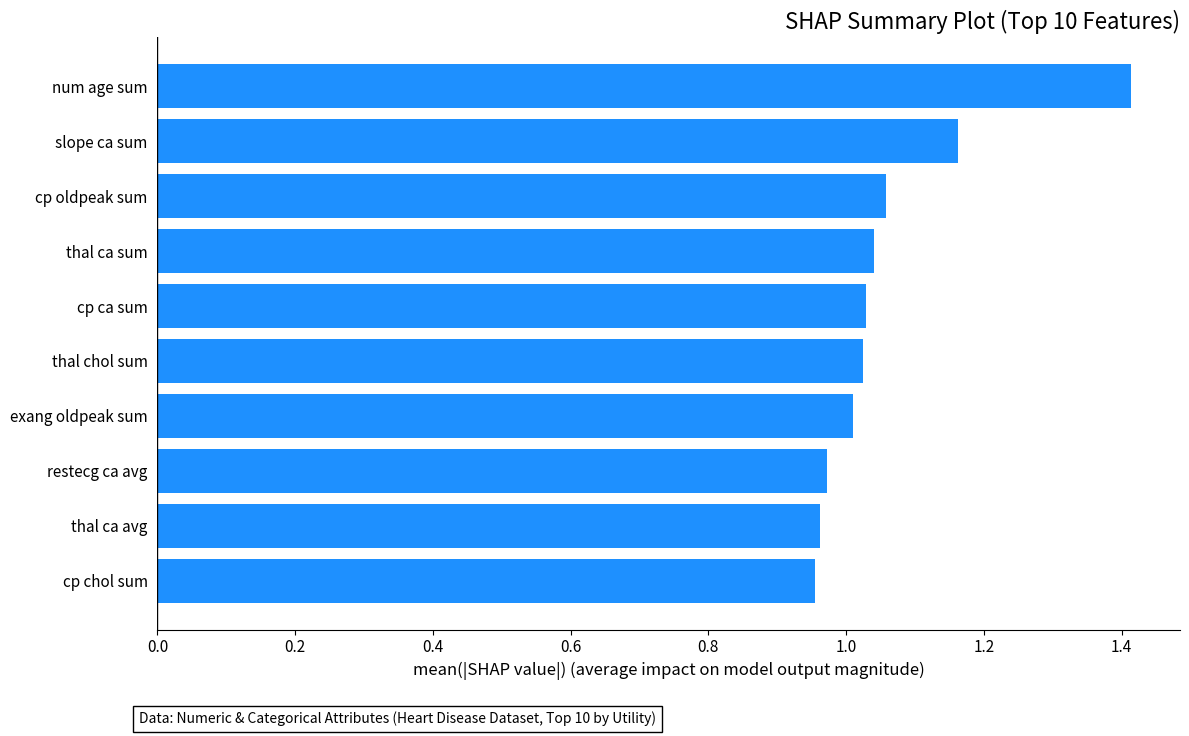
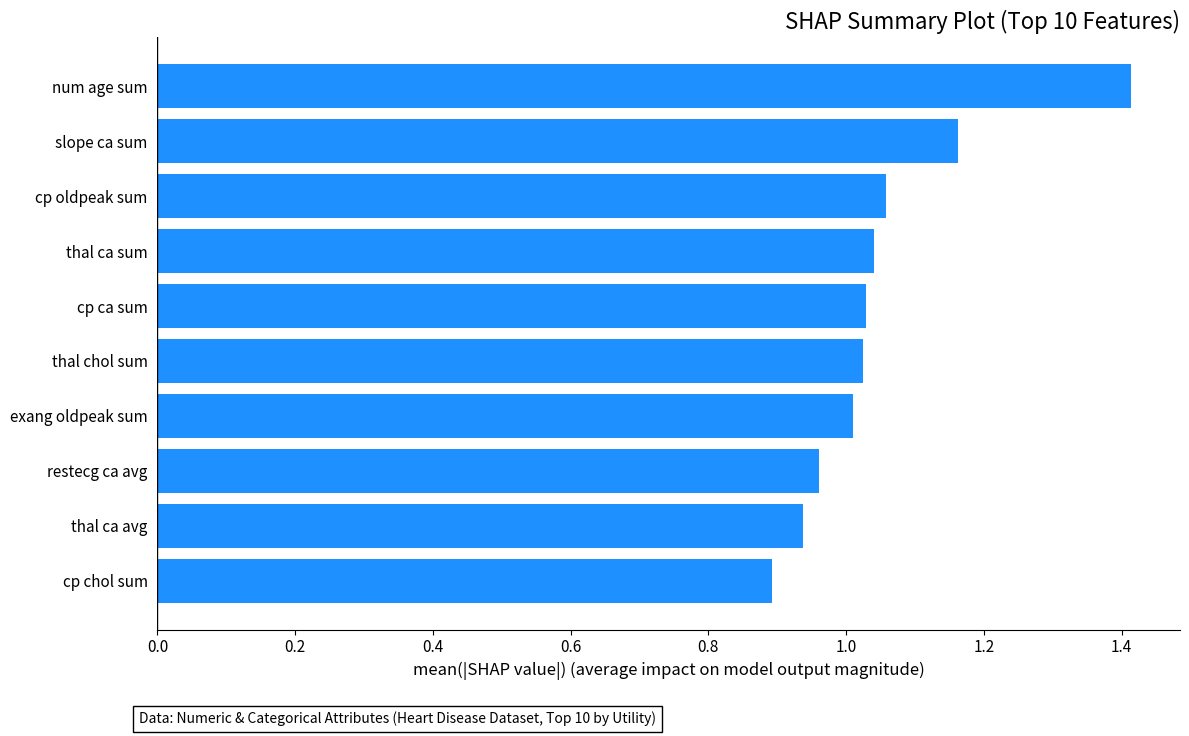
  {
    "num age sum": 1.41,
    "slope ca sum": 1.16,
    "cp oldpeak sum": 1.06,
    "thal ca sum": 1.04,
    "cp ca sum": 1.03,
    "thal chol sum": 1.03,
    "exang oldpeak sum": 1.01,
-   "restecg ca avg": 0.97,
-   "thal ca avg": 0.96,
-   "cp chol sum": 0.96
+   "restecg ca avg": 0.96,
+   "thal ca avg": 0.94,
+   "cp chol sum": 0.89
  }
